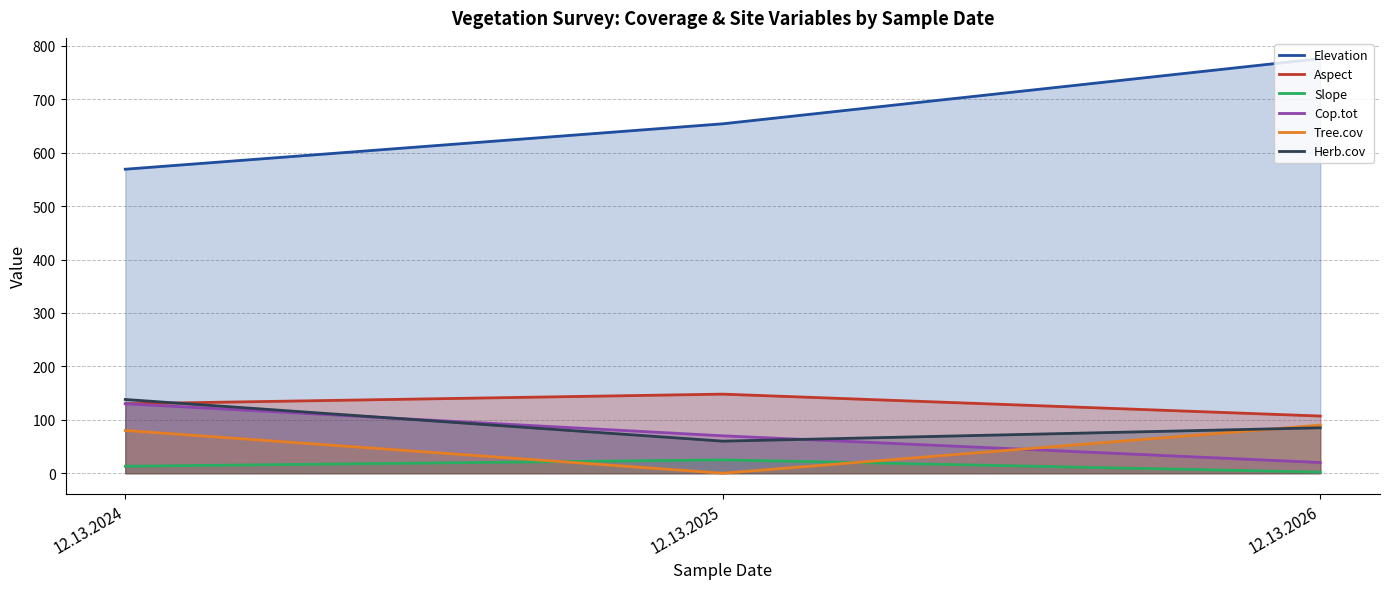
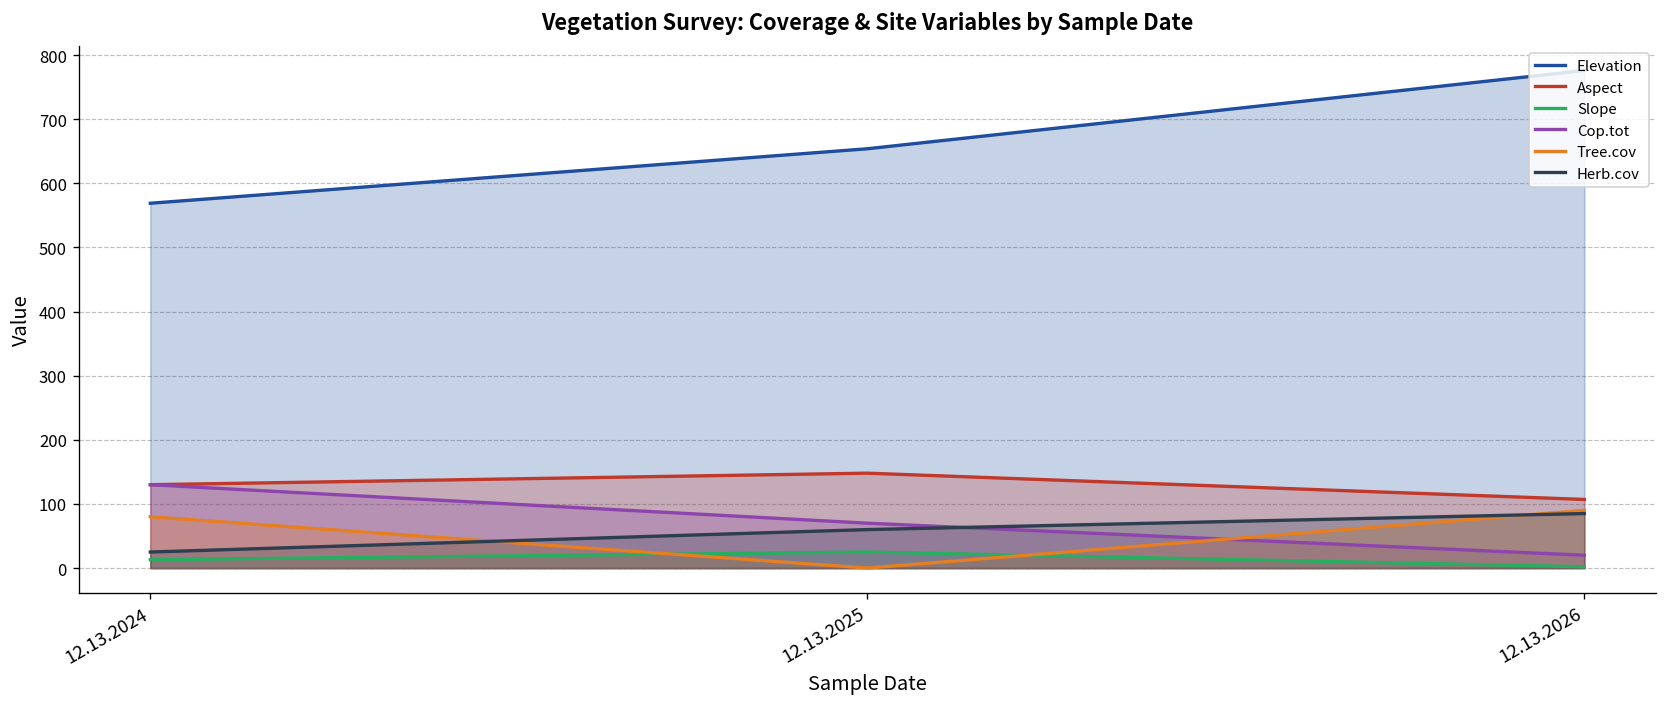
  {
    "Elevation": {
      "12.13.2024": 570,
      "12.13.2025": 650
    },
    "Aspect": {
      "12.13.2025": 150,
      "12.13.2026": 110
    },
    "Slope": {
      "12.13.2024": 10,
      "12.13.2025": 30,
      "12.13.2026": 0
    },
    "Cop.tot": {
      "12.13.2025": 70,
      "12.13.2026": 20
    },
    "Tree.cov": {
      "12.13.2024": 80,
      "12.13.2025": 0,
      "12.13.2026": 90
    },
    "Herb.cov": {
-     "12.13.2024": 140,
+     "12.13.2024": 30,
      "12.13.2025": 60,
      "12.13.2026": 90
    }
  }
